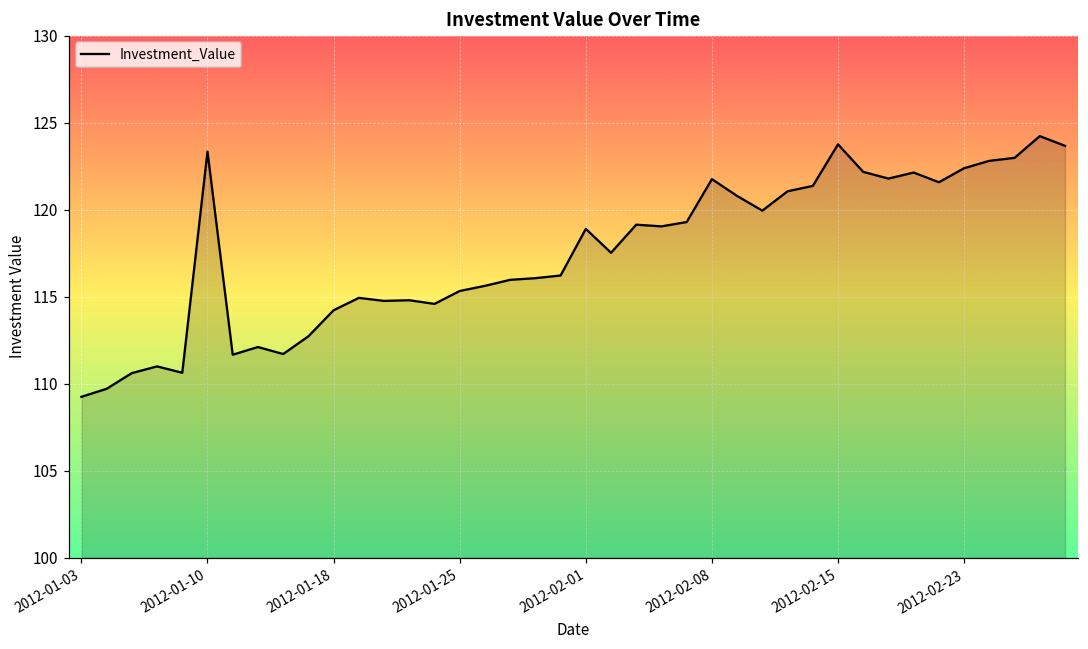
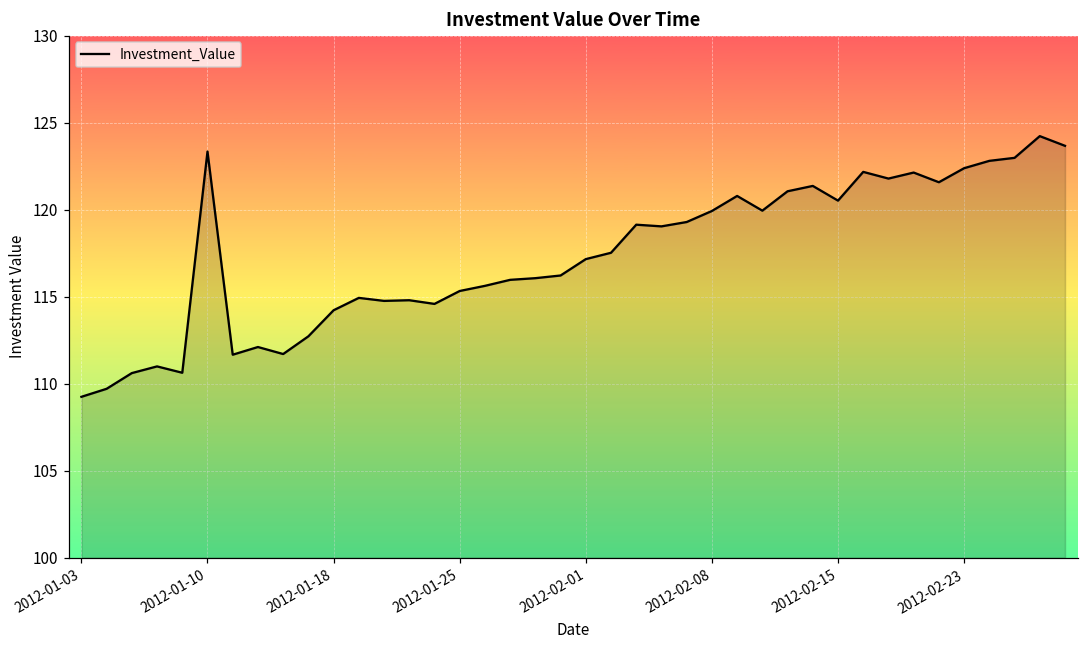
  {
    "2012-01-03": 109.2,
    "2012-01-10": 123.3,
    "2012-01-18": 114.2,
    "2012-01-25": 115.3,
-   "2012-02-01": 118.9,
-   "2012-02-08": 121.8,
-   "2012-02-15": 123.7,
+   "2012-02-01": 117.2,
+   "2012-02-08": 119.9,
+   "2012-02-15": 120.5,
    "2012-02-23": 122.4
  }
